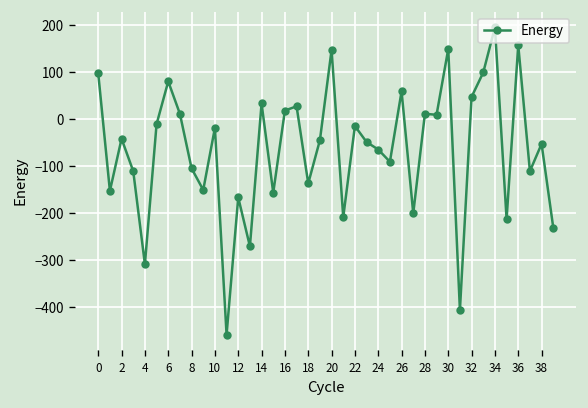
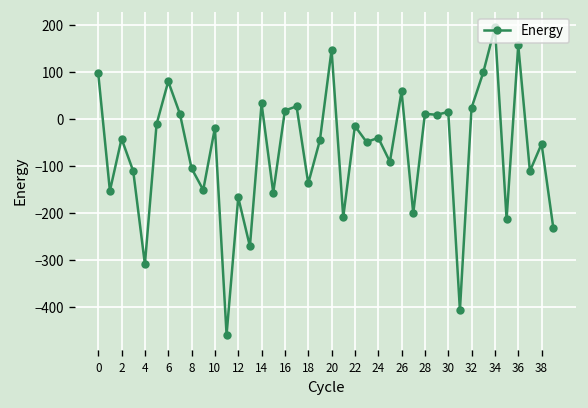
  {
    "0": 100,
    "2": -40,
    "4": -310,
    "6": 80,
    "8": -100,
    "10": -20,
    "12": -170,
    "14": 30,
    "16": 20,
    "18": -140,
    "20": 150,
    "22": -10,
-   "24": -60,
+   "24": -40,
    "26": 60,
    "28": 10,
-   "30": 150,
-   "32": 50,
+   "30": 20,
+   "32": 30,
    "36": 160,
    "38": -50
  }
